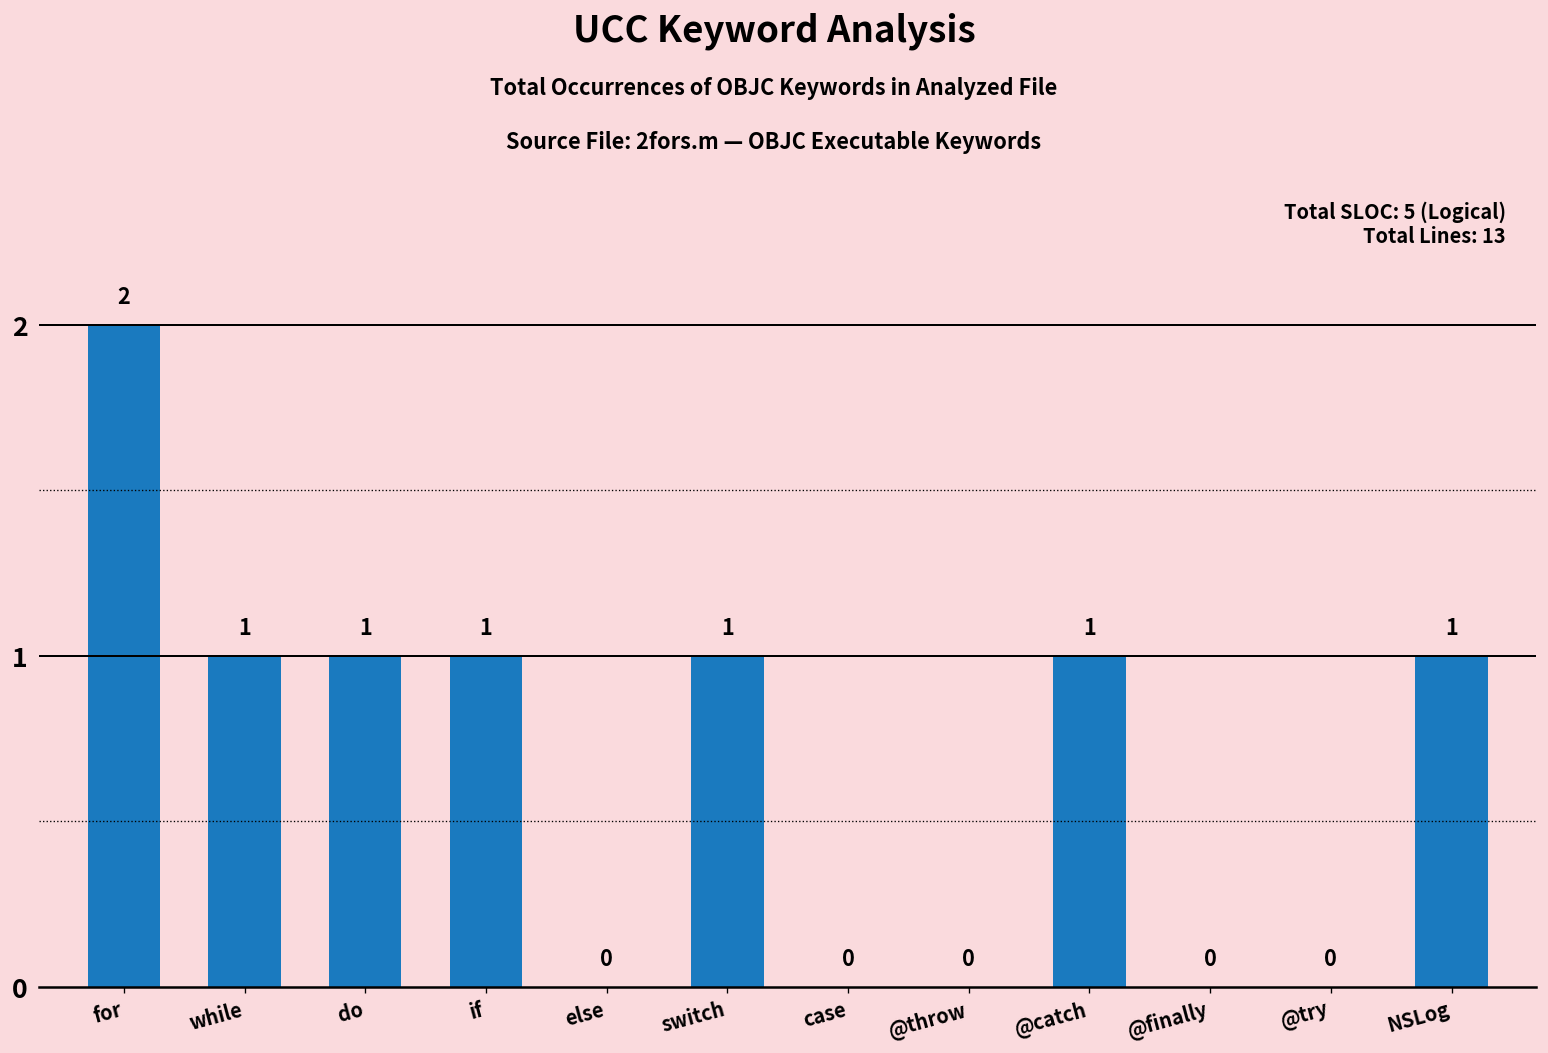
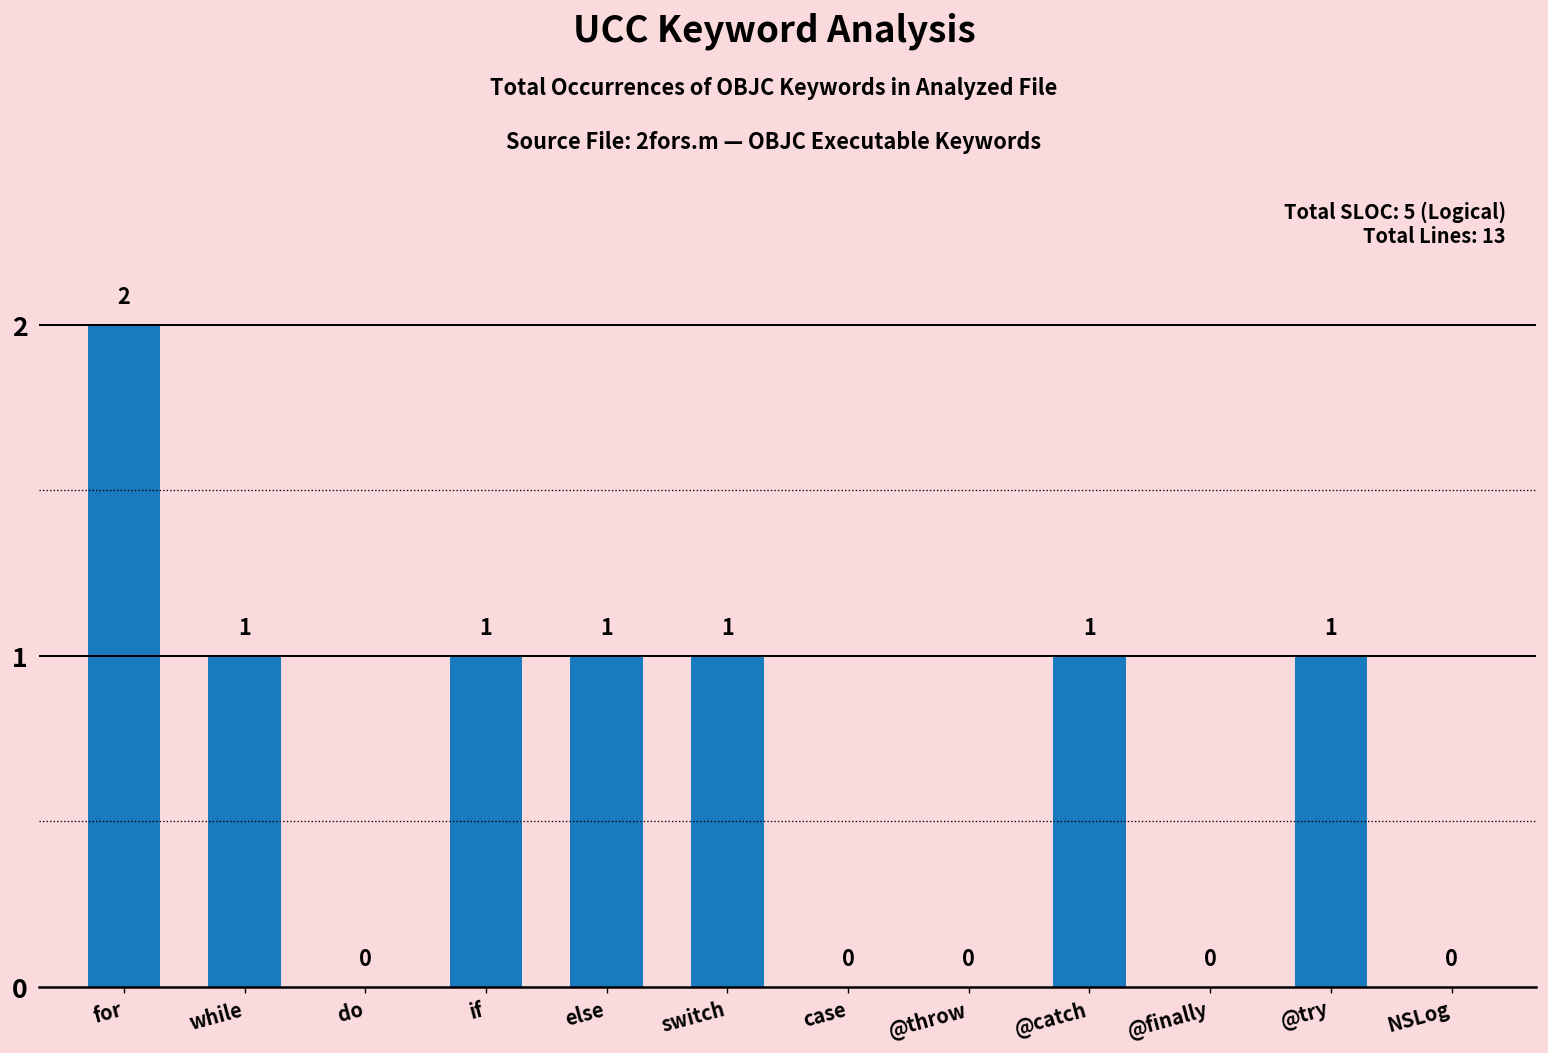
  {
    "for": 2,
    "while": 1,
-   "do": 1,
+   "do": 0,
    "if": 1,
-   "else": 0,
+   "else": 1,
    "switch": 1,
    "case": 0,
    "@throw": 0,
    "@catch": 1,
    "@finally": 0,
-   "@try": 0,
-   "NSLog": 1
+   "@try": 1,
+   "NSLog": 0
  }
